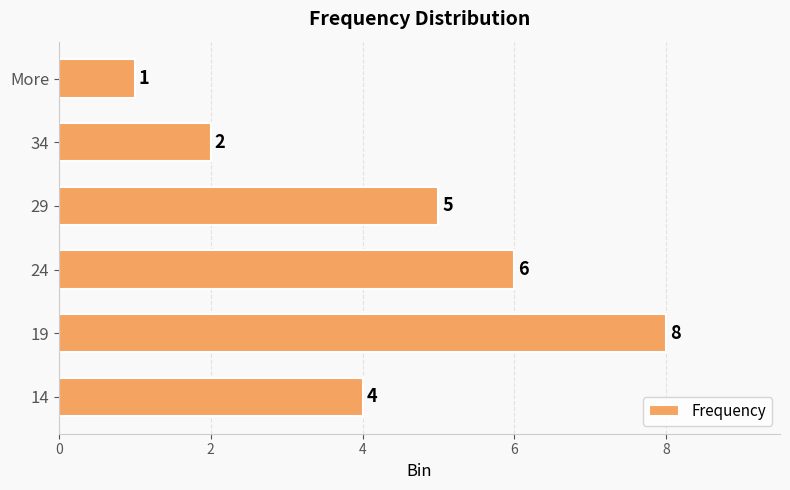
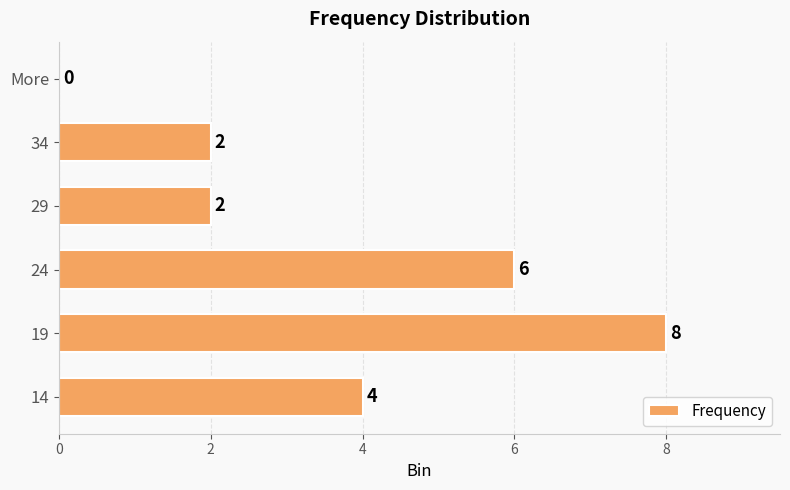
  {
-   "More": 1,
+   "More": 0,
    "34": 2,
-   "29": 5,
+   "29": 2,
    "24": 6,
    "19": 8,
    "14": 4
  }
